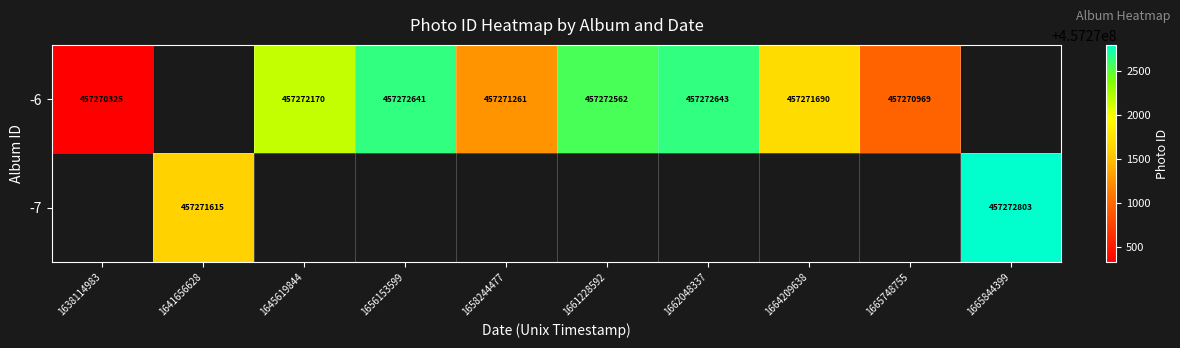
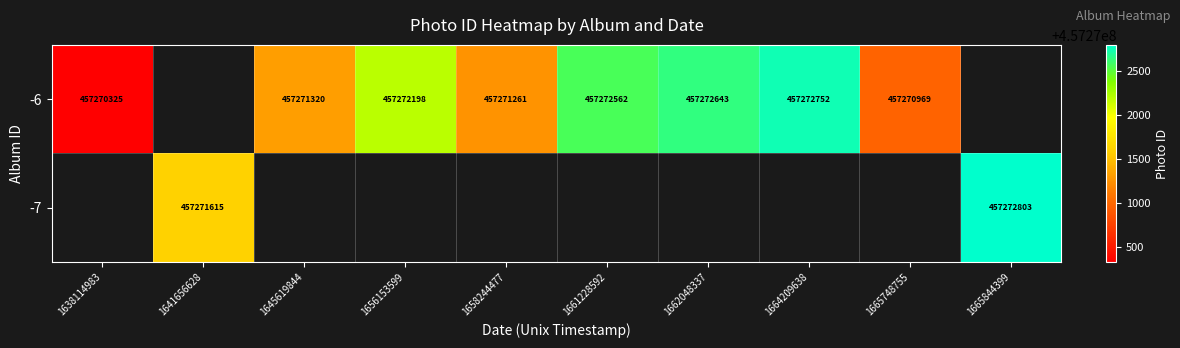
  {
    "-6": {
      "1638114983": 457270325,
-     "1645619844": 457272170,
-     "1656153599": 457272641,
+     "1645619844": 457271320,
+     "1656153599": 457272198,
      "1658244477": 457271261,
      "1661228592": 457272562,
      "1662048337": 457272643,
-     "1664209638": 457271690,
+     "1664209638": 457272752,
      "1665748755": 457270969
    },
    "-7": {
      "1641656628": 457271615,
      "1665844399": 457272803
    }
  }
